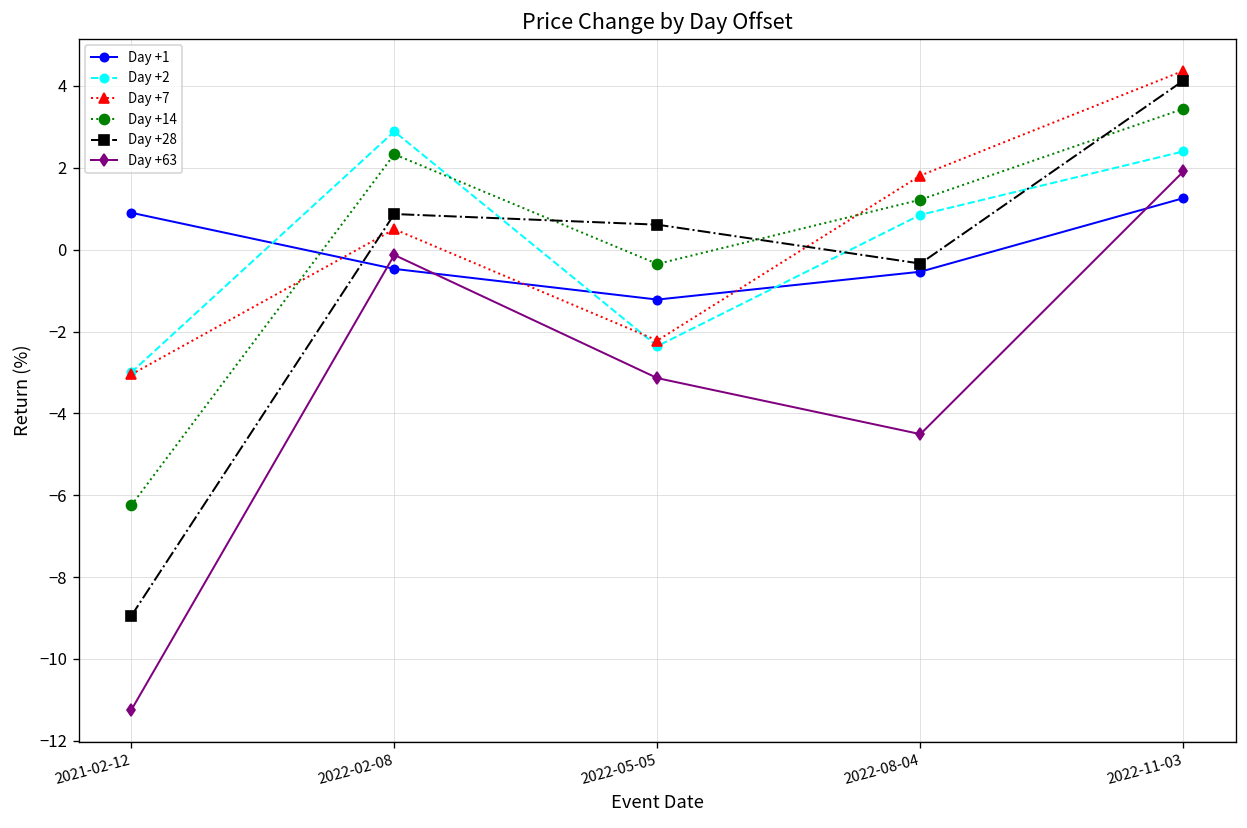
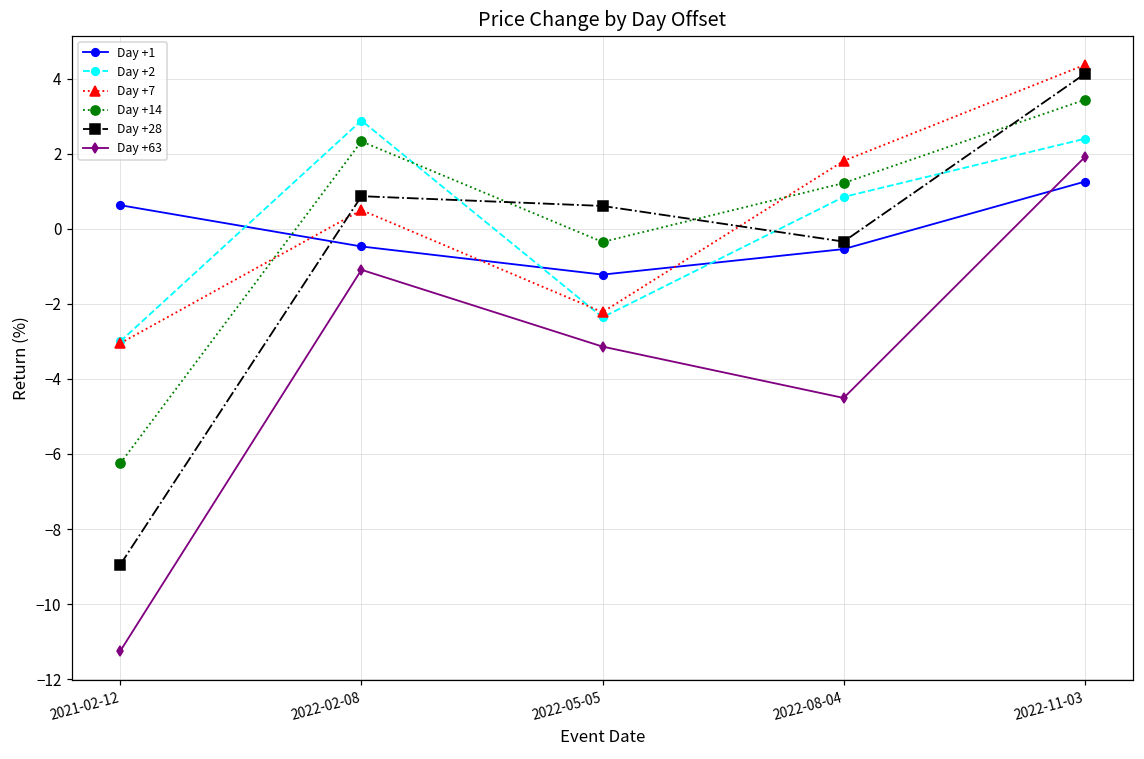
  {
    "Day +1": {
-     "2021-02-12": 0.9,
+     "2021-02-12": 0.6,
      "2022-02-08": -0.5,
      "2022-05-05": -1.2,
      "2022-08-04": -0.5,
      "2022-11-03": 1.3
    },
    "Day +2": {
      "2022-02-08": 2.9,
      "2022-05-05": -2.4,
      "2022-08-04": 0.9,
      "2022-11-03": 2.4
    },
    "Day +7": {
      "2022-02-08": 0.5,
      "2022-05-05": -2.2,
      "2022-08-04": 1.8,
      "2022-11-03": 4.4
    },
    "Day +14": {
      "2021-02-12": -6.3,
      "2022-02-08": 2.3,
      "2022-05-05": -0.4,
      "2022-08-04": 1.2,
      "2022-11-03": 3.4
    },
    "Day +28": {
      "2021-02-12": -9.0,
      "2022-02-08": 0.9,
      "2022-05-05": 0.6,
      "2022-08-04": -0.3,
      "2022-11-03": 4.1
    },
    "Day +63": {
      "2021-02-12": -11.3,
-     "2022-02-08": -0.1,
+     "2022-02-08": -1.1,
      "2022-05-05": -3.1,
      "2022-08-04": -4.5,
      "2022-11-03": 1.9
    }
  }
